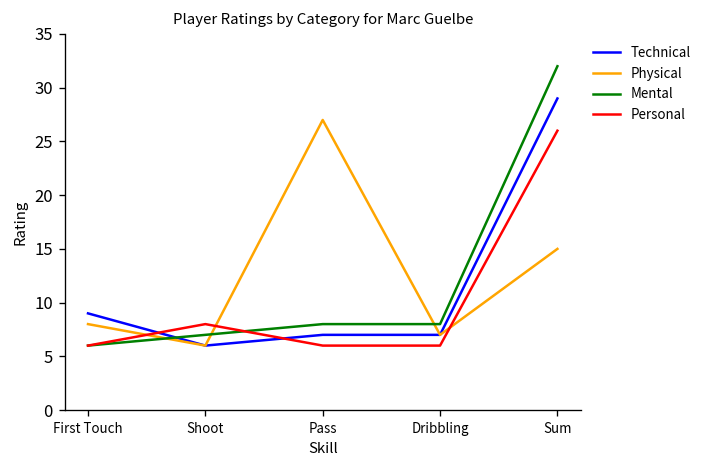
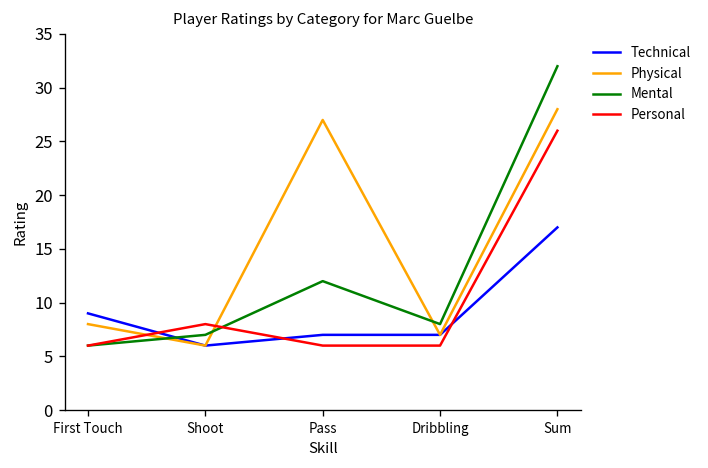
  {
    "Technical": {
      "First Touch": 9,
      "Pass": 7,
-     "Sum": 29
+     "Sum": 17
    },
    "Physical": {
      "First Touch": 8,
      "Pass": 27,
-     "Sum": 15
+     "Sum": 28
    },
    "Mental": {
      "Shoot": 7,
-     "Pass": 8,
+     "Pass": 12,
      "Dribbling": 8,
      "Sum": 32
    },
    "Personal": {
      "Shoot": 8,
      "Pass": 6,
      "Dribbling": 6,
      "Sum": 26
    }
  }
